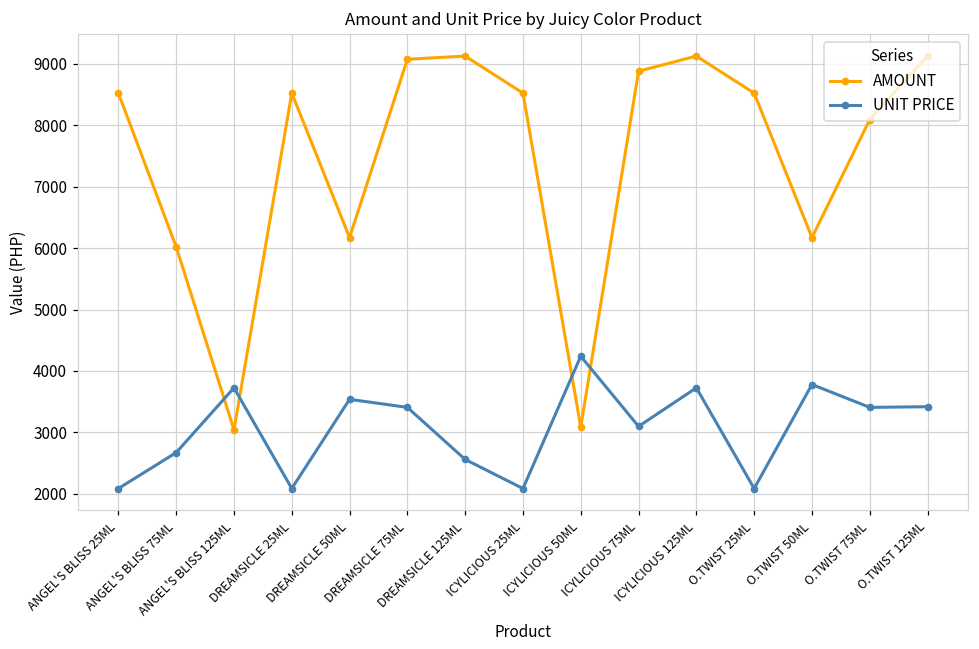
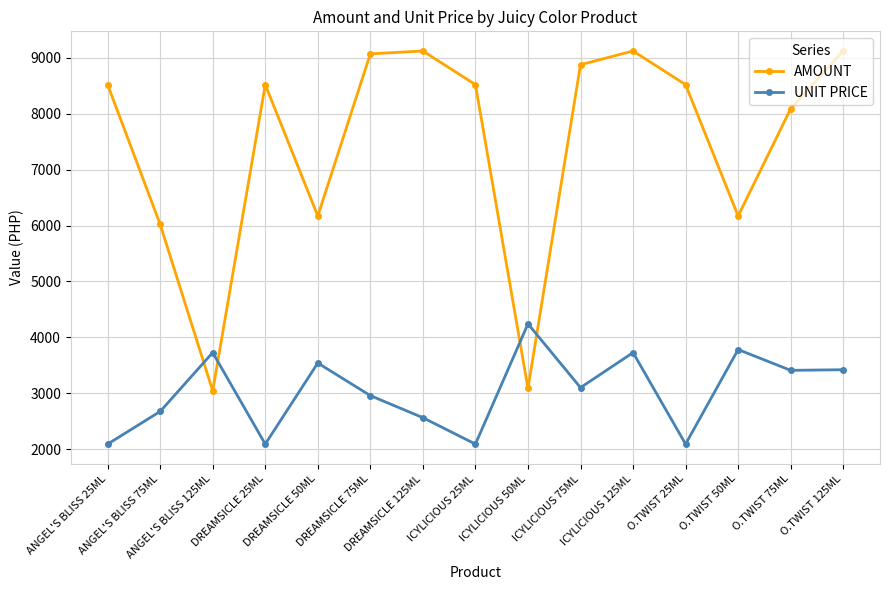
  {
    "AMOUNT": {
      "ANGEL'S BLISS 25ML": 8500,
      "ANGEL'S BLISS 75ML": 6000,
      "ANGEL'S BLISS 125ML": 3000,
      "DREAMSICLE 25ML": 8500,
      "DREAMSICLE 50ML": 6200,
      "DREAMSICLE 75ML": 9100,
      "DREAMSICLE 125ML": 9100,
      "ICYLICIOUS 25ML": 8500,
      "ICYLICIOUS 50ML": 3100,
      "ICYLICIOUS 75ML": 8900,
      "ICYLICIOUS 125ML": 9100,
      "O.TWIST 25ML": 8500,
      "O.TWIST 50ML": 6200,
      "O.TWIST 75ML": 8100
    },
    "UNIT PRICE": {
      "ANGEL'S BLISS 25ML": 2100,
      "ANGEL'S BLISS 75ML": 2700,
      "ANGEL'S BLISS 125ML": 3700,
      "DREAMSICLE 25ML": 2100,
      "DREAMSICLE 50ML": 3500,
-     "DREAMSICLE 75ML": 3400,
+     "DREAMSICLE 75ML": 3000,
      "DREAMSICLE 125ML": 2600,
      "ICYLICIOUS 25ML": 2100,
      "ICYLICIOUS 50ML": 4200,
      "ICYLICIOUS 75ML": 3100,
      "ICYLICIOUS 125ML": 3700,
      "O.TWIST 25ML": 2100,
      "O.TWIST 50ML": 3800,
      "O.TWIST 75ML": 3400,
      "O.TWIST 125ML": 3400
    }
  }
